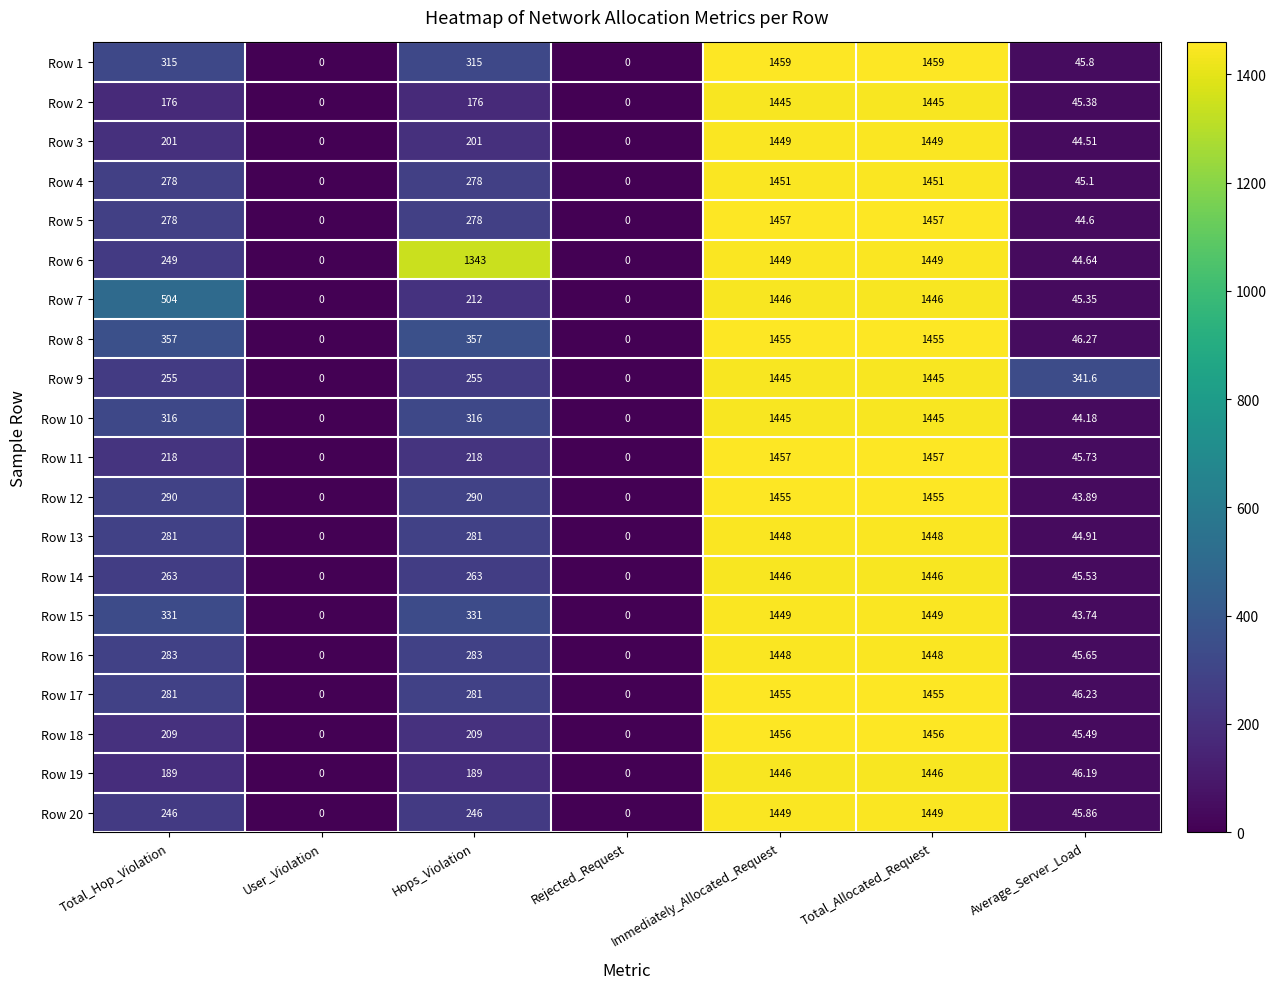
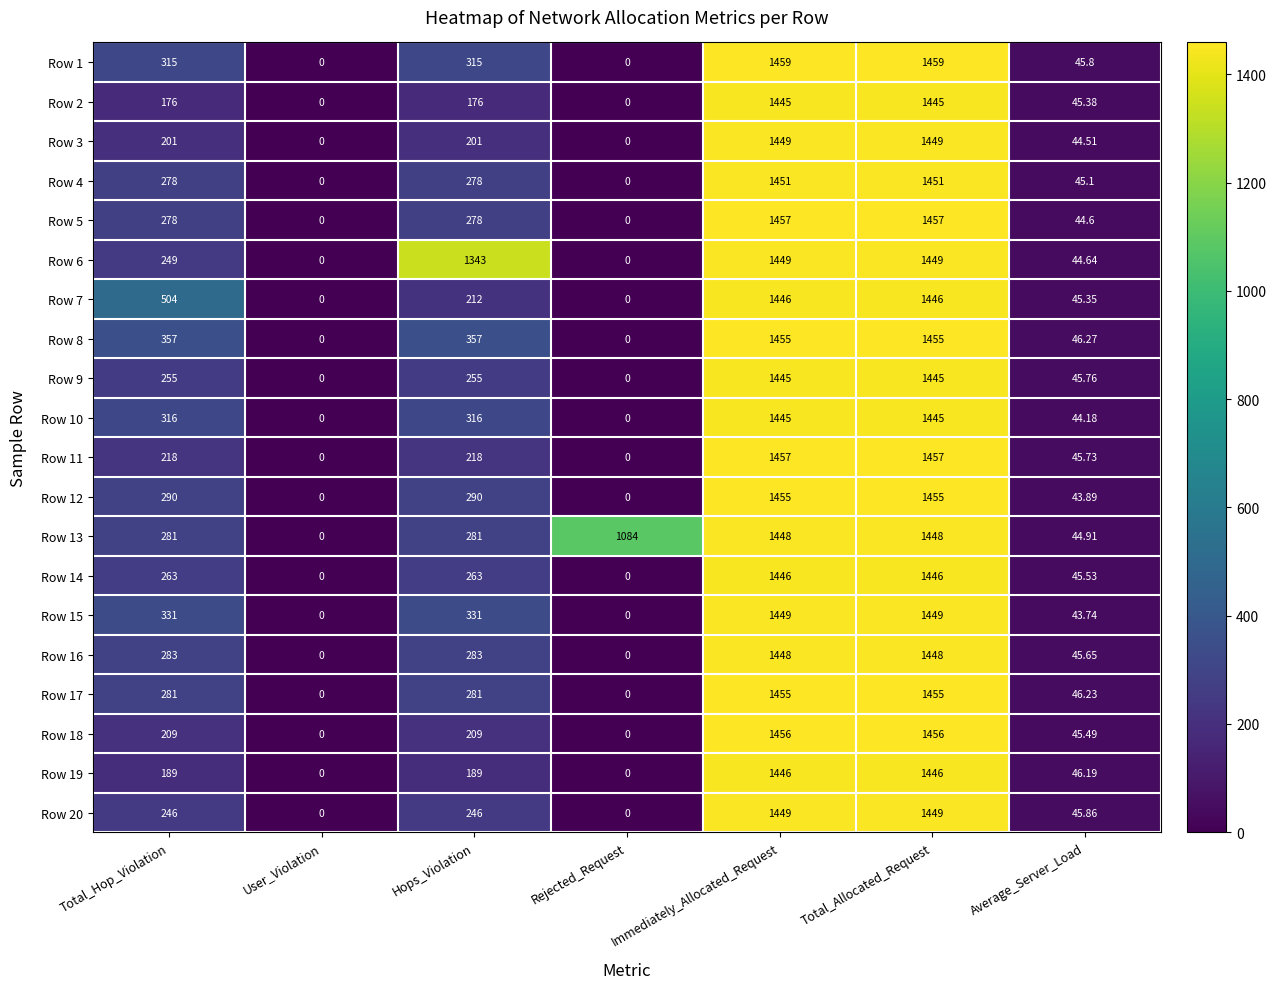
  {
    "Row 1": {
      "Total_Hop_Violation": 315,
      "User_Violation": 0,
      "Hops_Violation": 315,
      "Rejected_Request": 0,
      "Immediately_Allocated_Request": 1459,
      "Total_Allocated_Request": 1459,
      "Average_Server_Load": 45.8
    },
    "Row 2": {
      "Total_Hop_Violation": 176,
      "User_Violation": 0,
      "Hops_Violation": 176,
      "Rejected_Request": 0,
      "Immediately_Allocated_Request": 1445,
      "Total_Allocated_Request": 1445,
      "Average_Server_Load": 45.38
    },
    "Row 3": {
      "Total_Hop_Violation": 201,
      "User_Violation": 0,
      "Hops_Violation": 201,
      "Rejected_Request": 0,
      "Immediately_Allocated_Request": 1449,
      "Total_Allocated_Request": 1449,
      "Average_Server_Load": 44.51
    },
    "Row 4": {
      "Total_Hop_Violation": 278,
      "User_Violation": 0,
      "Hops_Violation": 278,
      "Rejected_Request": 0,
      "Immediately_Allocated_Request": 1451,
      "Total_Allocated_Request": 1451,
      "Average_Server_Load": 45.1
    },
    "Row 5": {
      "Total_Hop_Violation": 278,
      "User_Violation": 0,
      "Hops_Violation": 278,
      "Rejected_Request": 0,
      "Immediately_Allocated_Request": 1457,
      "Total_Allocated_Request": 1457,
      "Average_Server_Load": 44.6
    },
    "Row 6": {
      "Total_Hop_Violation": 249,
      "User_Violation": 0,
      "Hops_Violation": 1343,
      "Rejected_Request": 0,
      "Immediately_Allocated_Request": 1449,
      "Total_Allocated_Request": 1449,
      "Average_Server_Load": 44.64
    },
    "Row 7": {
      "Total_Hop_Violation": 504,
      "User_Violation": 0,
      "Hops_Violation": 212,
      "Rejected_Request": 0,
      "Immediately_Allocated_Request": 1446,
      "Total_Allocated_Request": 1446,
      "Average_Server_Load": 45.35
    },
    "Row 8": {
      "Total_Hop_Violation": 357,
      "User_Violation": 0,
      "Hops_Violation": 357,
      "Rejected_Request": 0,
      "Immediately_Allocated_Request": 1455,
      "Total_Allocated_Request": 1455,
      "Average_Server_Load": 46.27
    },
    "Row 9": {
      "Total_Hop_Violation": 255,
      "User_Violation": 0,
      "Hops_Violation": 255,
      "Rejected_Request": 0,
      "Immediately_Allocated_Request": 1445,
      "Total_Allocated_Request": 1445,
-     "Average_Server_Load": 341.6
+     "Average_Server_Load": 45.76
    },
    "Row 10": {
      "Total_Hop_Violation": 316,
      "User_Violation": 0,
      "Hops_Violation": 316,
      "Rejected_Request": 0,
      "Immediately_Allocated_Request": 1445,
      "Total_Allocated_Request": 1445,
      "Average_Server_Load": 44.18
    },
    "Row 11": {
      "Total_Hop_Violation": 218,
      "User_Violation": 0,
      "Hops_Violation": 218,
      "Rejected_Request": 0,
      "Immediately_Allocated_Request": 1457,
      "Total_Allocated_Request": 1457,
      "Average_Server_Load": 45.73
    },
    "Row 12": {
      "Total_Hop_Violation": 290,
      "User_Violation": 0,
      "Hops_Violation": 290,
      "Rejected_Request": 0,
      "Immediately_Allocated_Request": 1455,
      "Total_Allocated_Request": 1455,
      "Average_Server_Load": 43.89
    },
    "Row 13": {
      "Total_Hop_Violation": 281,
      "User_Violation": 0,
      "Hops_Violation": 281,
-     "Rejected_Request": 0,
+     "Rejected_Request": 1084,
      "Immediately_Allocated_Request": 1448,
      "Total_Allocated_Request": 1448,
      "Average_Server_Load": 44.91
    },
    "Row 14": {
      "Total_Hop_Violation": 263,
      "User_Violation": 0,
      "Hops_Violation": 263,
      "Rejected_Request": 0,
      "Immediately_Allocated_Request": 1446,
      "Total_Allocated_Request": 1446,
      "Average_Server_Load": 45.53
    },
    "Row 15": {
      "Total_Hop_Violation": 331,
      "User_Violation": 0,
      "Hops_Violation": 331,
      "Rejected_Request": 0,
      "Immediately_Allocated_Request": 1449,
      "Total_Allocated_Request": 1449,
      "Average_Server_Load": 43.74
    },
    "Row 16": {
      "Total_Hop_Violation": 283,
      "User_Violation": 0,
      "Hops_Violation": 283,
      "Rejected_Request": 0,
      "Immediately_Allocated_Request": 1448,
      "Total_Allocated_Request": 1448,
      "Average_Server_Load": 45.65
    },
    "Row 17": {
      "Total_Hop_Violation": 281,
      "User_Violation": 0,
      "Hops_Violation": 281,
      "Rejected_Request": 0,
      "Immediately_Allocated_Request": 1455,
      "Total_Allocated_Request": 1455,
      "Average_Server_Load": 46.23
    },
    "Row 18": {
      "Total_Hop_Violation": 209,
      "User_Violation": 0,
      "Hops_Violation": 209,
      "Rejected_Request": 0,
      "Immediately_Allocated_Request": 1456,
      "Total_Allocated_Request": 1456,
      "Average_Server_Load": 45.49
    },
    "Row 19": {
      "Total_Hop_Violation": 189,
      "User_Violation": 0,
      "Hops_Violation": 189,
      "Rejected_Request": 0,
      "Immediately_Allocated_Request": 1446,
      "Total_Allocated_Request": 1446,
      "Average_Server_Load": 46.19
    },
    "Row 20": {
      "Total_Hop_Violation": 246,
      "User_Violation": 0,
      "Hops_Violation": 246,
      "Rejected_Request": 0,
      "Immediately_Allocated_Request": 1449,
      "Total_Allocated_Request": 1449,
      "Average_Server_Load": 45.86
    }
  }
